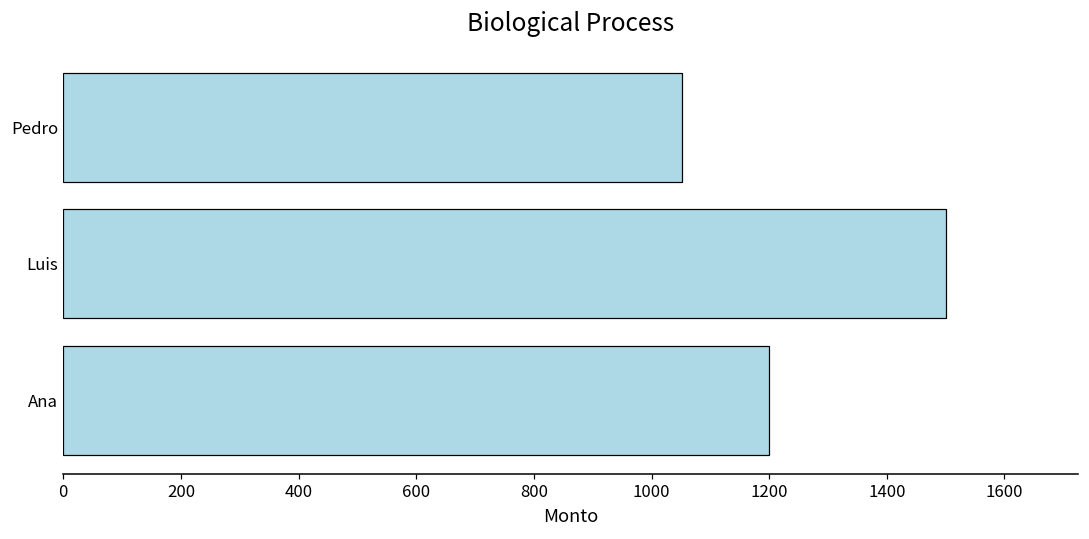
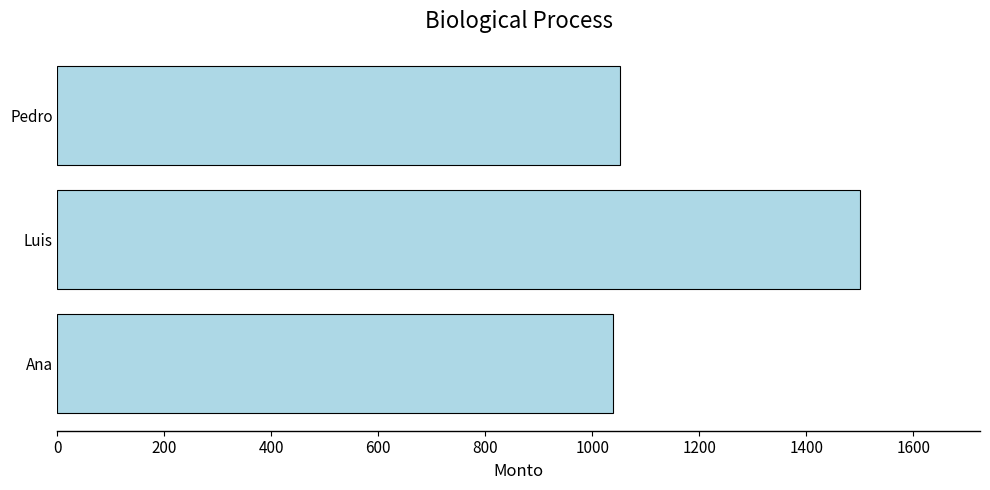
  {
    "Pedro": 1050,
    "Luis": 1500,
-   "Ana": 1200
+   "Ana": 1040
  }
